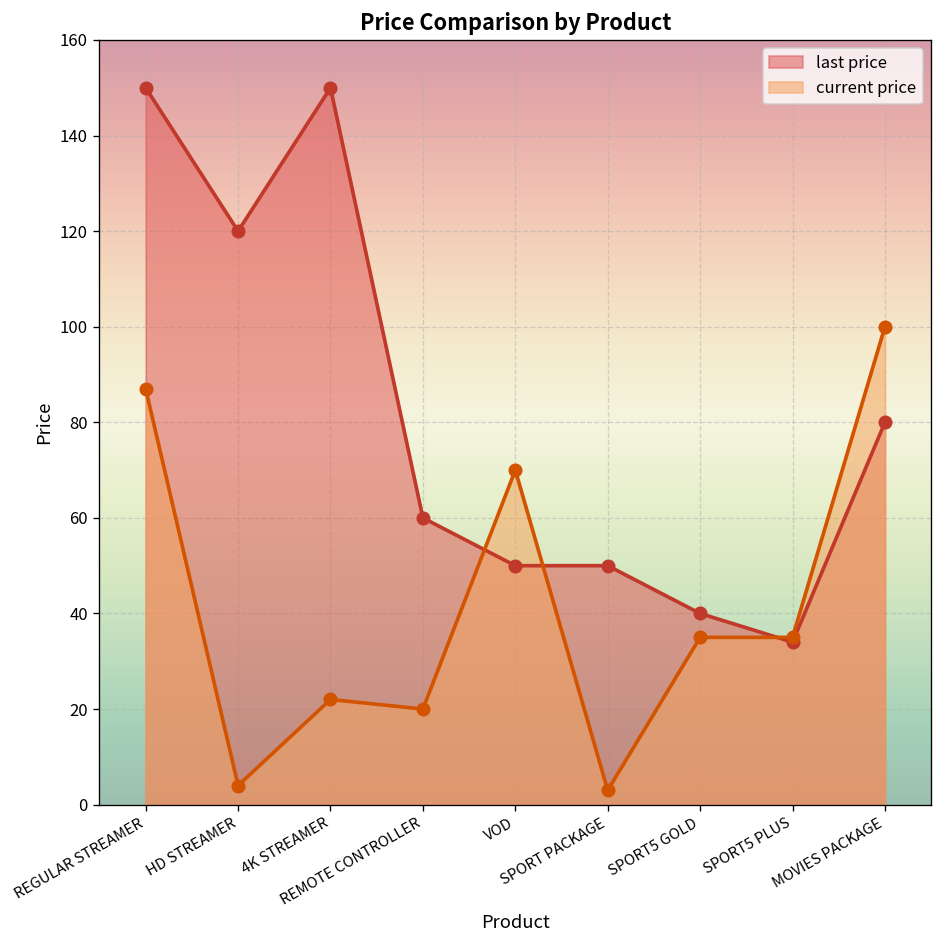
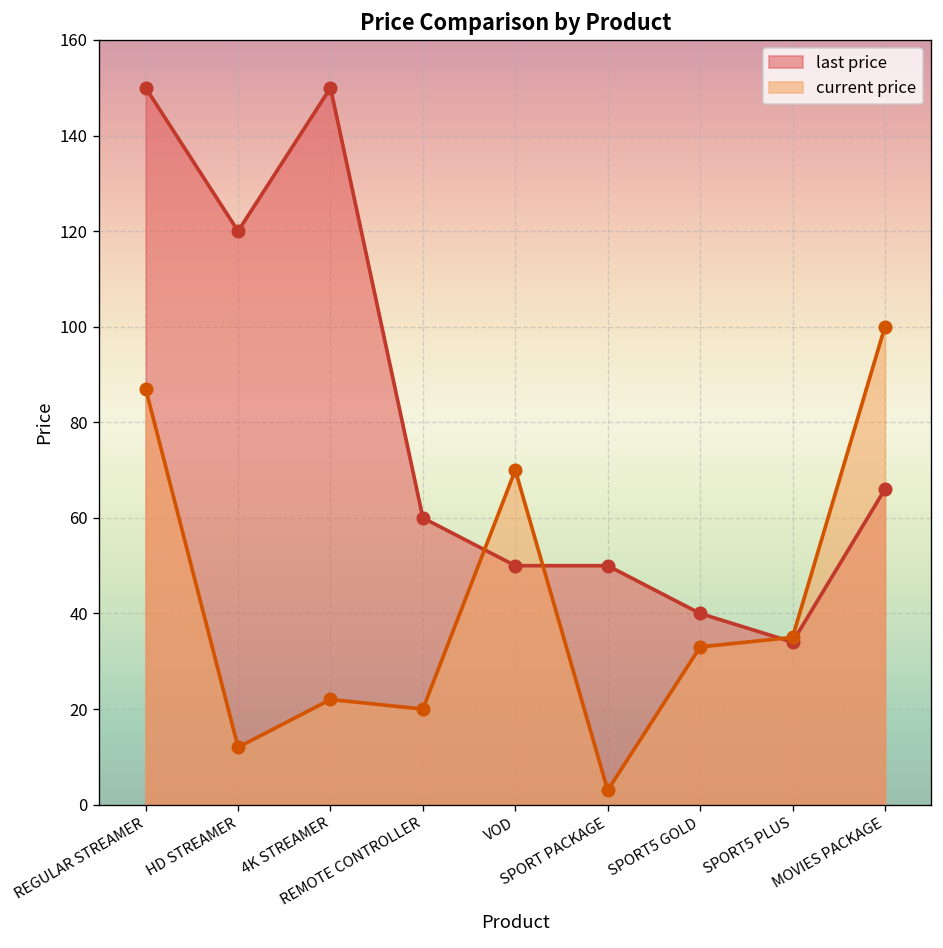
  {
    "last price": {
      "REGULAR STREAMER": 150,
      "HD STREAMER": 120,
      "4K STREAMER": 150,
      "REMOTE CONTROLLER": 60,
      "VOD": 50,
      "SPORT PACKAGE": 50,
      "SPORT5 GOLD": 40,
      "SPORT5 PLUS": 34,
-     "MOVIES PACKAGE": 80
+     "MOVIES PACKAGE": 66
    },
    "current price": {
      "REGULAR STREAMER": 87,
-     "HD STREAMER": 4,
+     "HD STREAMER": 12,
      "4K STREAMER": 22,
      "REMOTE CONTROLLER": 20,
      "VOD": 70,
      "SPORT PACKAGE": 3,
-     "SPORT5 GOLD": 35,
+     "SPORT5 GOLD": 33,
      "SPORT5 PLUS": 35,
      "MOVIES PACKAGE": 100
    }
  }
